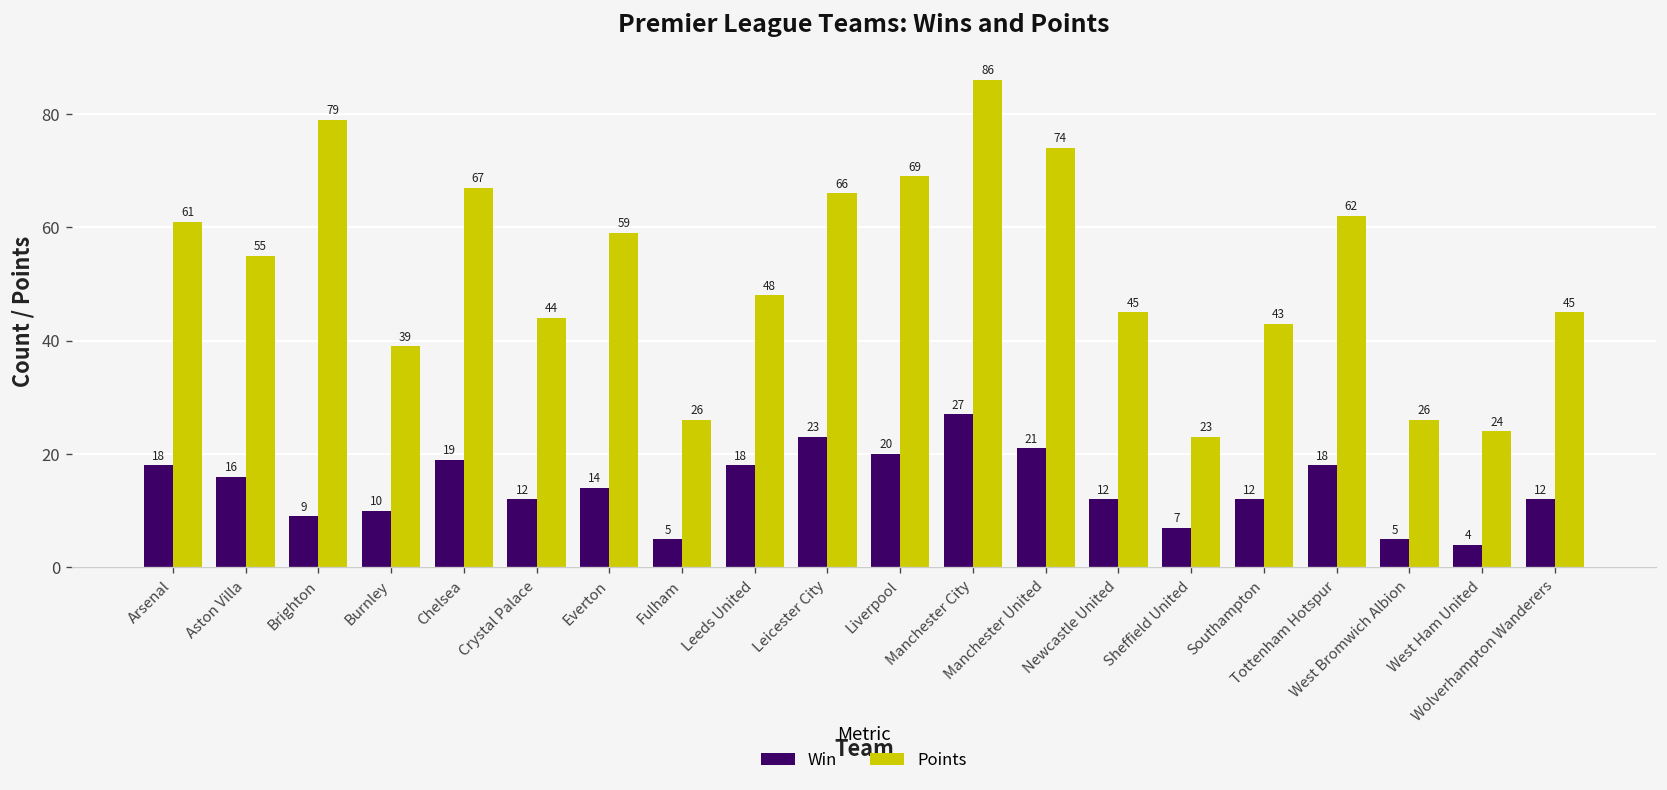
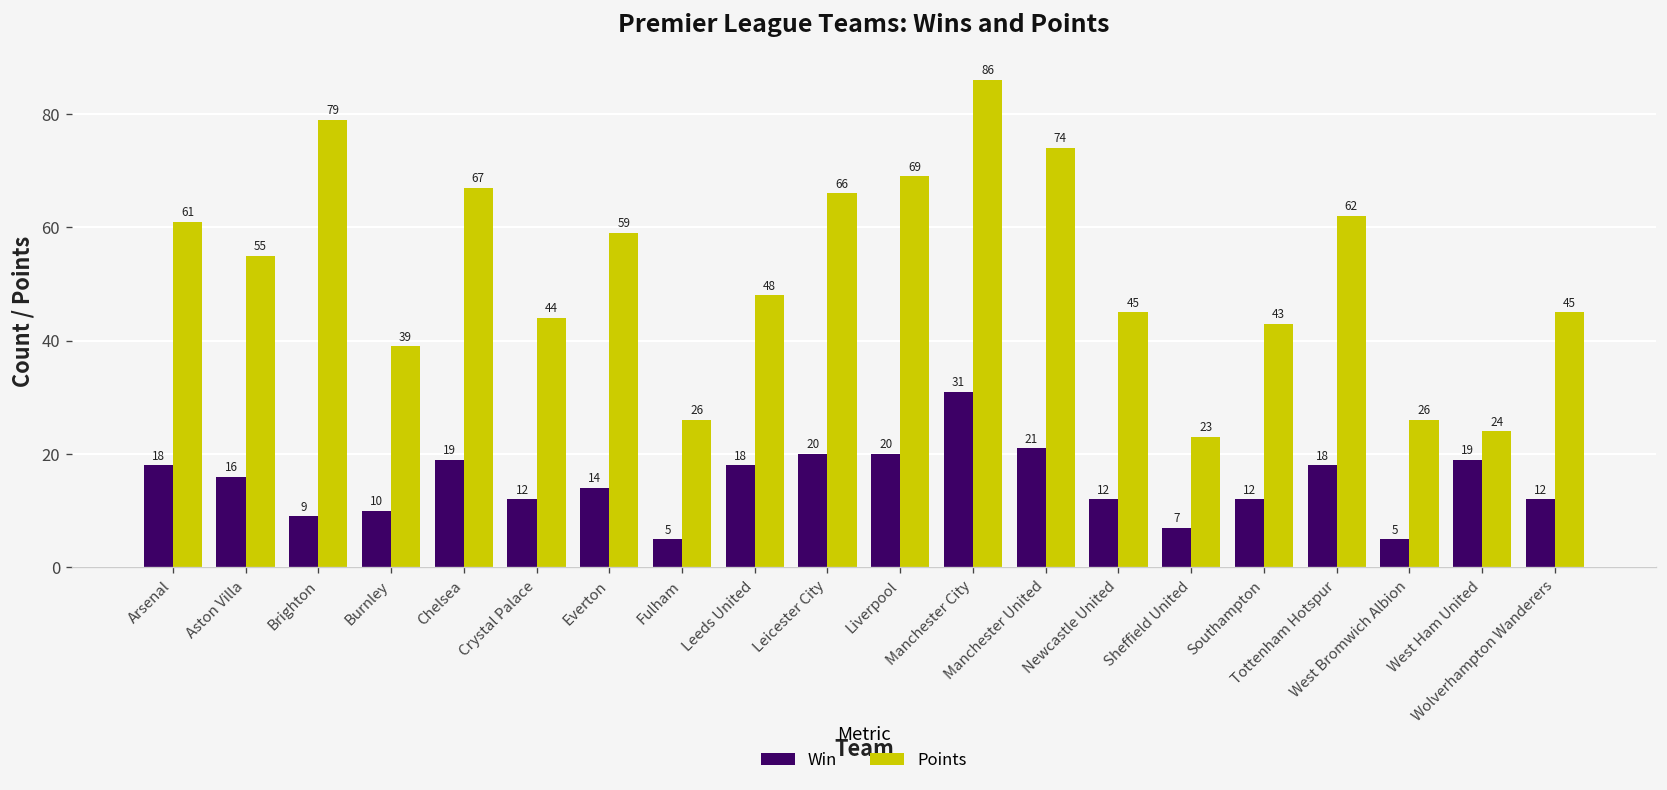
  {
    "Win": {
      "Arsenal": 18,
      "Aston Villa": 16,
      "Brighton": 9,
      "Burnley": 10,
      "Chelsea": 19,
      "Crystal Palace": 12,
      "Everton": 14,
      "Fulham": 5,
      "Leeds United": 18,
-     "Leicester City": 23,
+     "Leicester City": 20,
      "Liverpool": 20,
-     "Manchester City": 27,
+     "Manchester City": 31,
      "Manchester United": 21,
      "Newcastle United": 12,
      "Sheffield United": 7,
      "Southampton": 12,
      "Tottenham Hotspur": 18,
      "West Bromwich Albion": 5,
-     "West Ham United": 4,
+     "West Ham United": 19,
      "Wolverhampton Wanderers": 12
    },
    "Points": {
      "Arsenal": 61,
      "Aston Villa": 55,
      "Brighton": 79,
      "Burnley": 39,
      "Chelsea": 67,
      "Crystal Palace": 44,
      "Everton": 59,
      "Fulham": 26,
      "Leeds United": 48,
      "Leicester City": 66,
      "Liverpool": 69,
      "Manchester City": 86,
      "Manchester United": 74,
      "Newcastle United": 45,
      "Sheffield United": 23,
      "Southampton": 43,
      "Tottenham Hotspur": 62,
      "West Bromwich Albion": 26,
      "West Ham United": 24,
      "Wolverhampton Wanderers": 45
    }
  }
